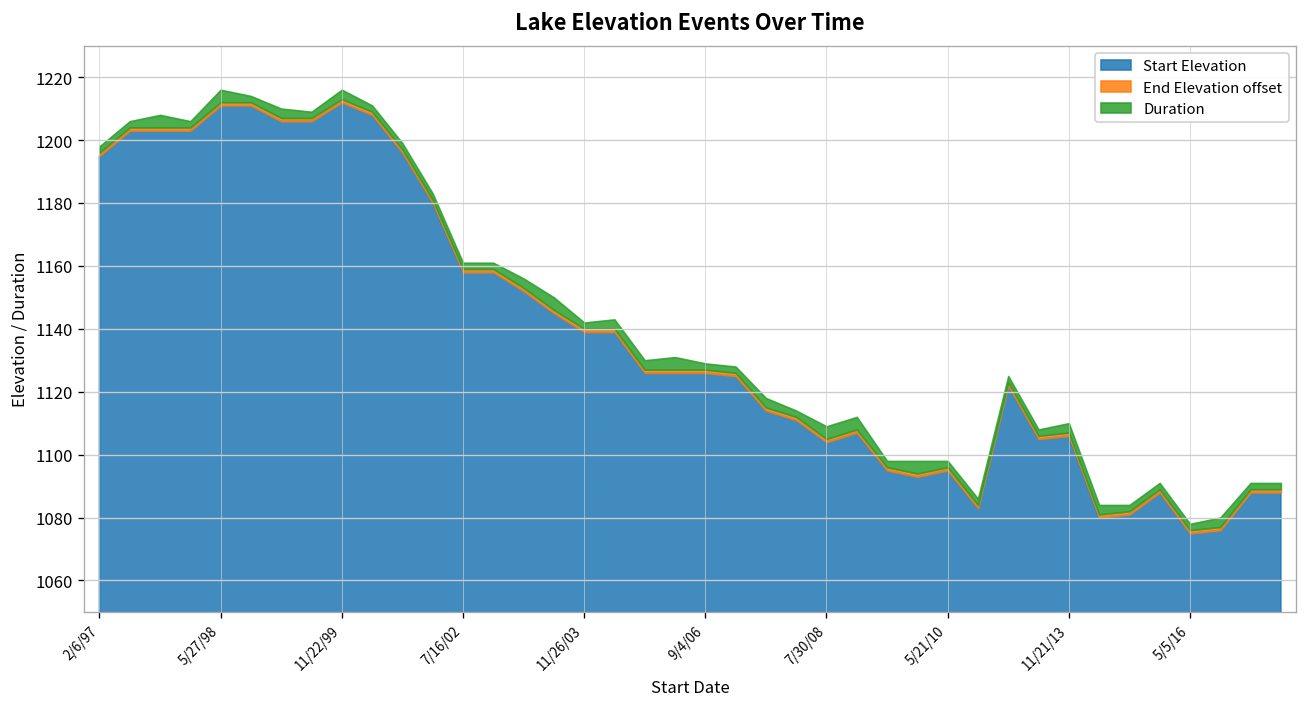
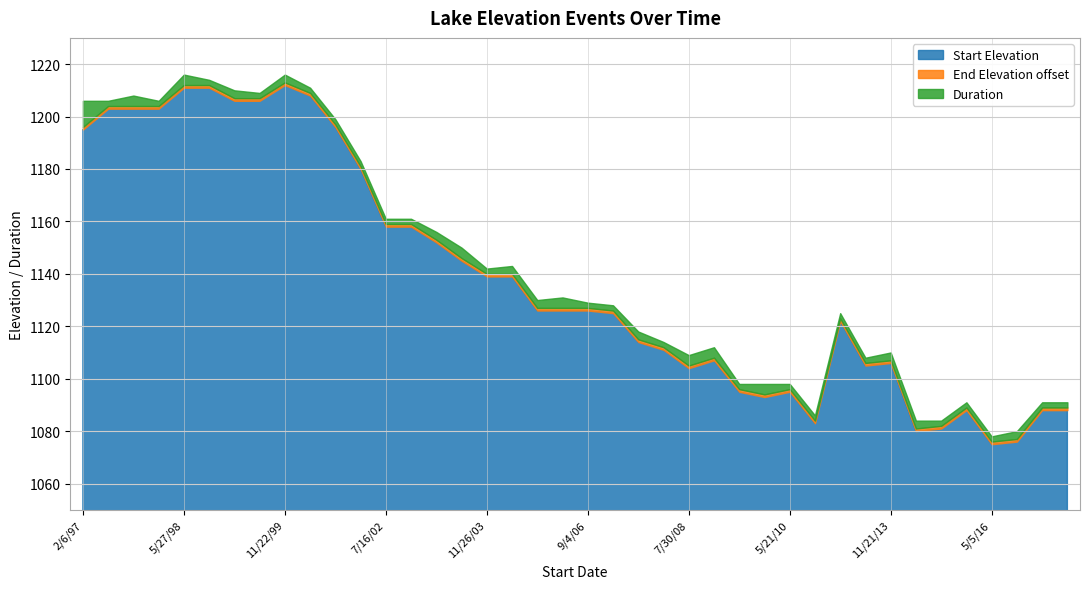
  {
    "Start Elevation": {
      "2/6/97": 1195,
      "5/27/98": 1211,
      "11/22/99": 1212,
      "7/16/02": 1158,
      "11/26/03": 1139,
      "9/4/06": 1126,
      "7/30/08": 1104,
      "5/21/10": 1095,
      "11/21/13": 1106,
      "5/5/16": 1075
    },
    "Duration": {
-     "2/6/97": 2,
+     "2/6/97": 10,
      "5/27/98": 4,
      "11/22/99": 3,
      "7/16/02": 2,
      "11/26/03": 2,
      "9/4/06": 2,
      "7/30/08": 4,
      "5/21/10": 2,
      "11/21/13": 3,
      "5/5/16": 2
    }
  }
